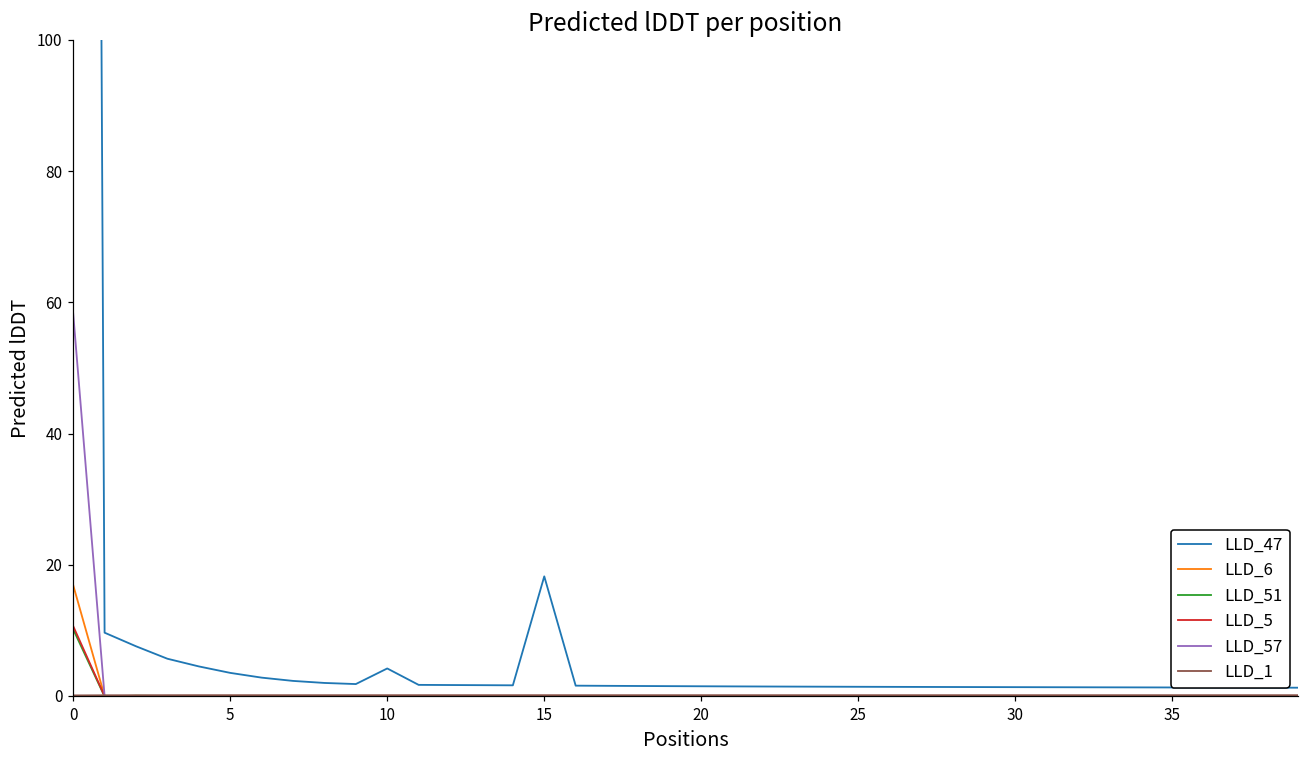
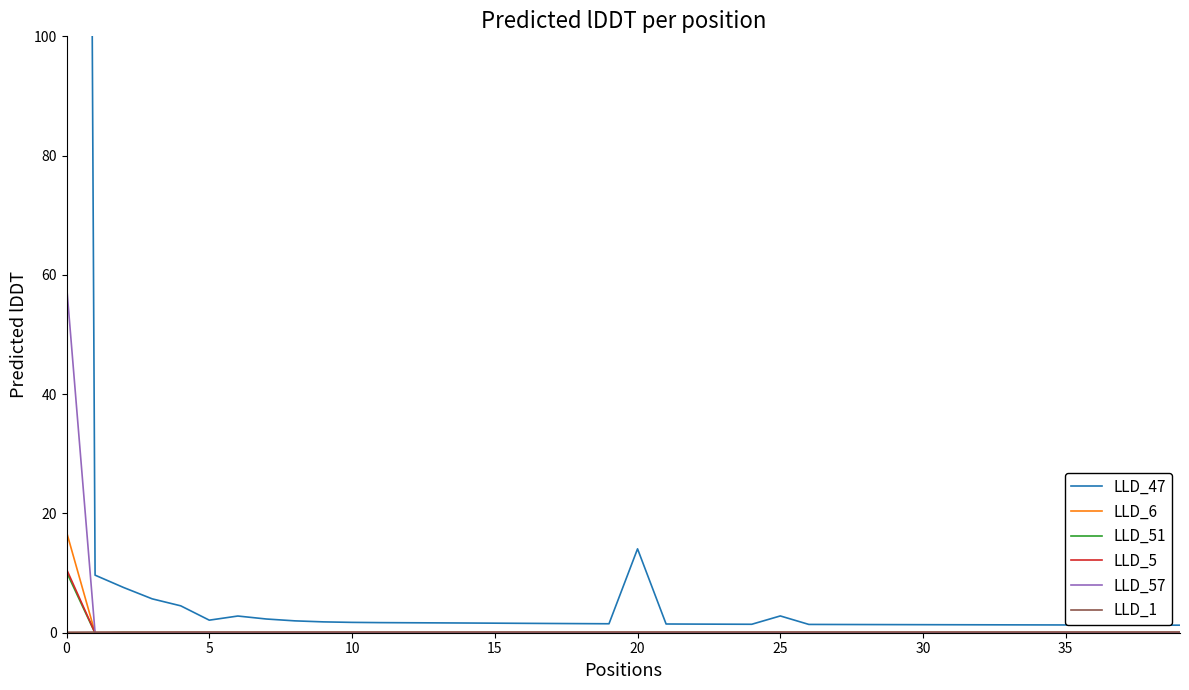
  {
    "LLD_47": {
-     "5": 4,
-     "10": 4,
-     "15": 18,
-     "20": 1,
-     "25": 1,
+     "5": 2,
+     "10": 2,
+     "15": 2,
+     "20": 14,
+     "25": 3,
      "30": 1
    },
    "LLD_6": {
      "0": 17
    },
    "LLD_51": {
      "0": 10
    },
    "LLD_5": {
      "0": 11
    },
    "LLD_57": {
      "0": 58
    },
    "LLD_1": {
      "0": 0
    }
  }
